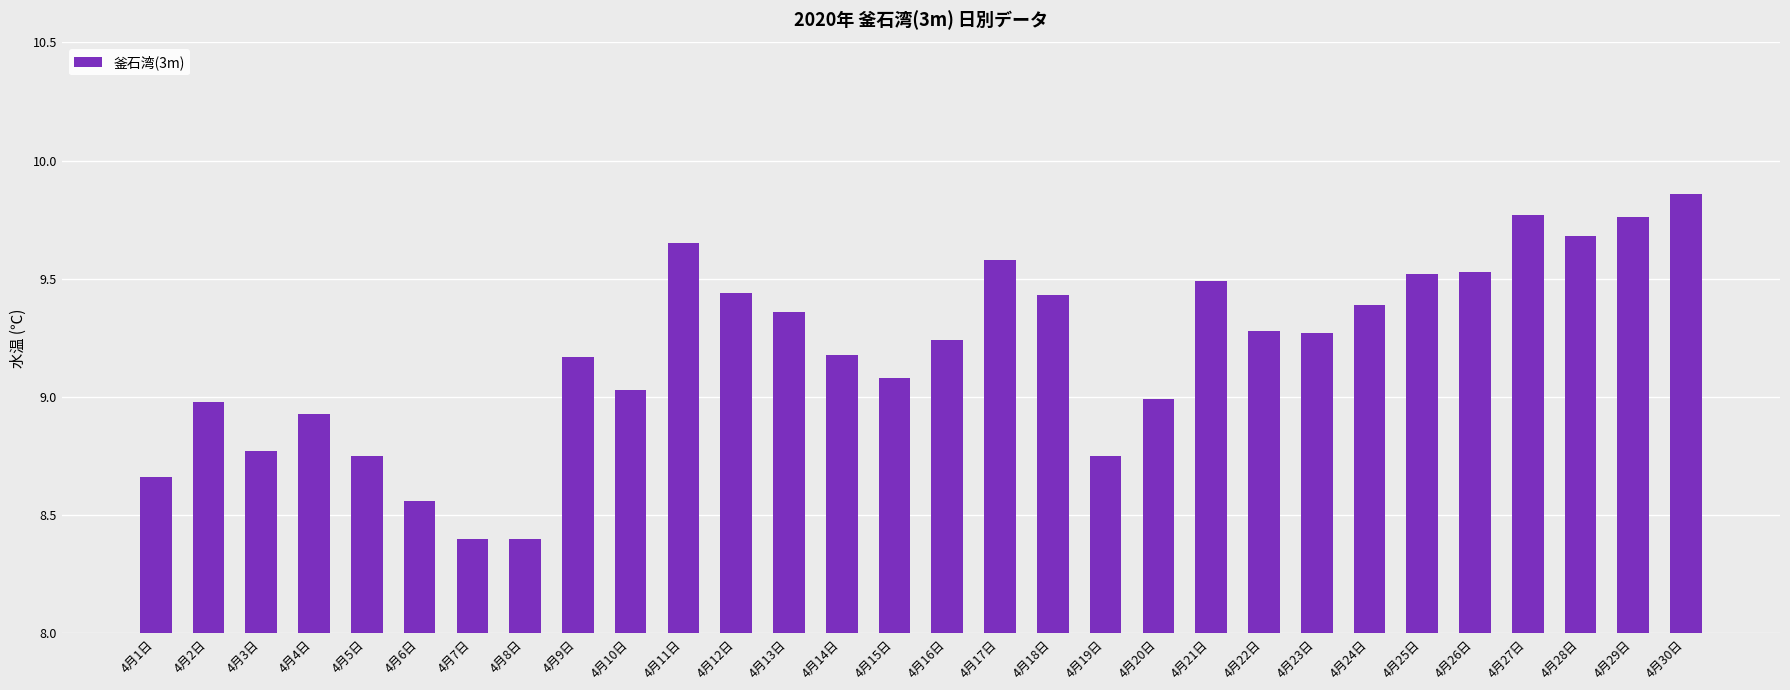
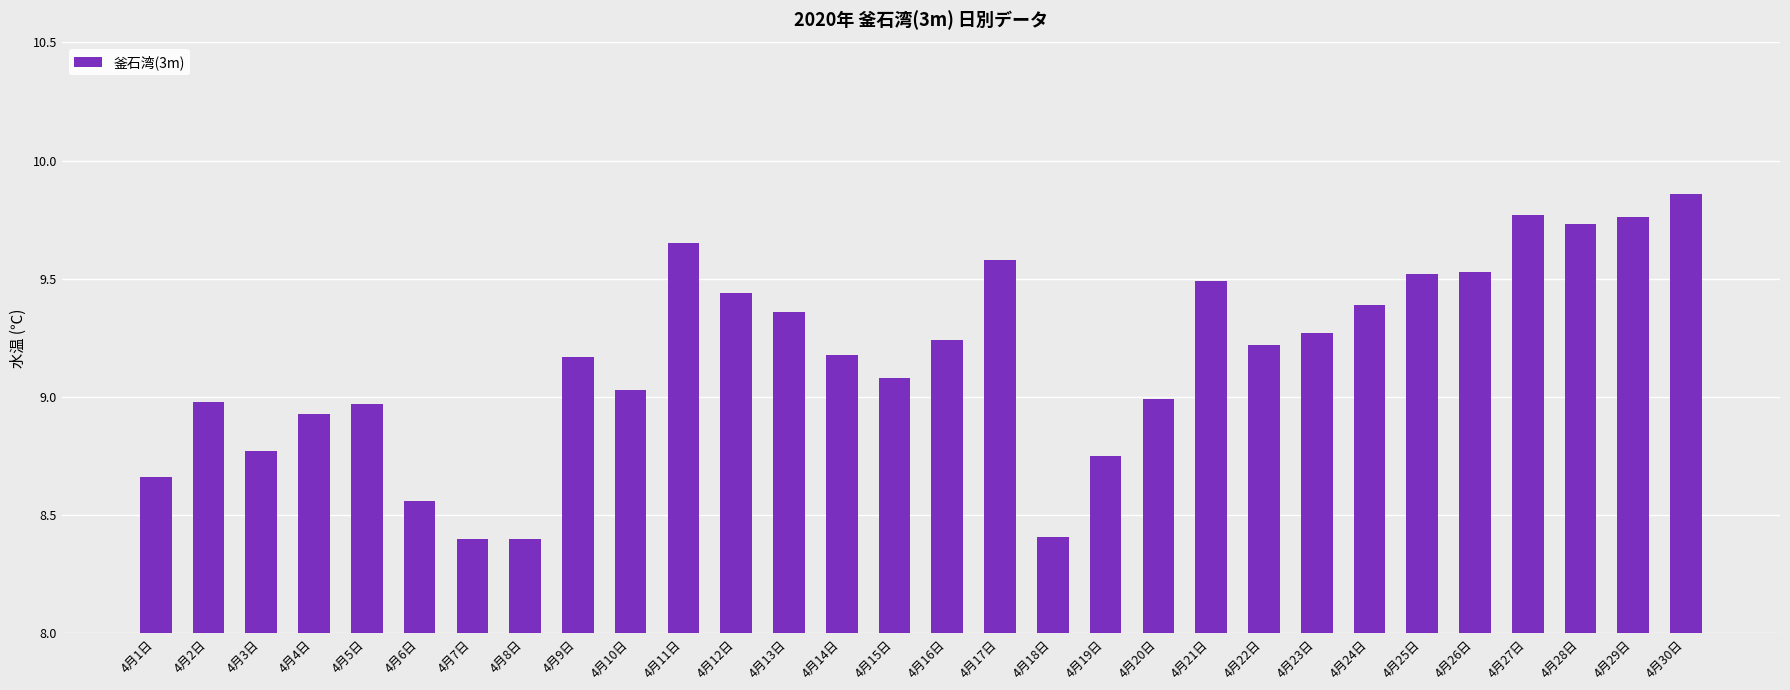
  {
    "4月1日": 8.66,
    "4月2日": 8.98,
    "4月3日": 8.77,
    "4月4日": 8.93,
-   "4月5日": 8.75,
+   "4月5日": 8.97,
    "4月6日": 8.56,
    "4月7日": 8.40,
    "4月8日": 8.40,
    "4月9日": 9.17,
    "4月10日": 9.03,
    "4月11日": 9.65,
    "4月12日": 9.44,
    "4月13日": 9.36,
    "4月14日": 9.18,
    "4月15日": 9.08,
    "4月16日": 9.24,
    "4月17日": 9.58,
-   "4月18日": 9.43,
+   "4月18日": 8.41,
    "4月19日": 8.75,
    "4月20日": 8.99,
    "4月21日": 9.49,
-   "4月22日": 9.28,
+   "4月22日": 9.22,
    "4月23日": 9.27,
    "4月24日": 9.39,
    "4月25日": 9.52,
    "4月26日": 9.53,
    "4月27日": 9.77,
-   "4月28日": 9.68,
+   "4月28日": 9.73,
    "4月29日": 9.76,
    "4月30日": 9.86
  }
